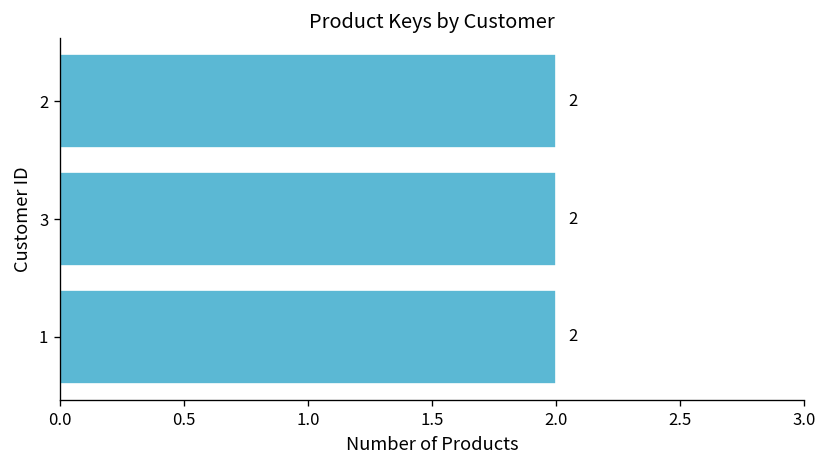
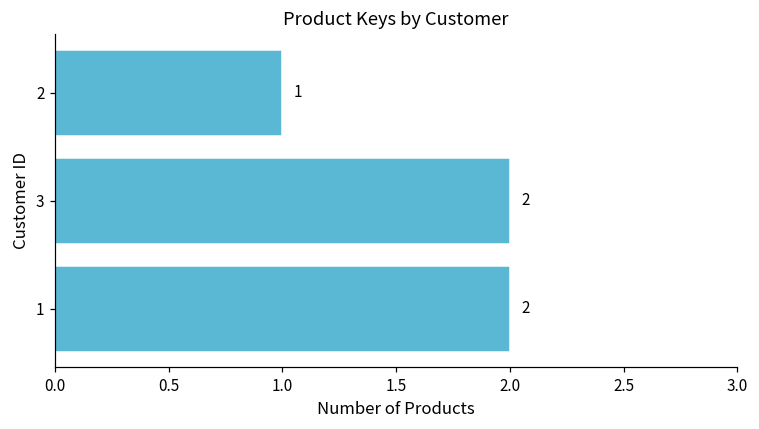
  {
-   "2": 2,
+   "2": 1,
    "3": 2,
    "1": 2
  }
